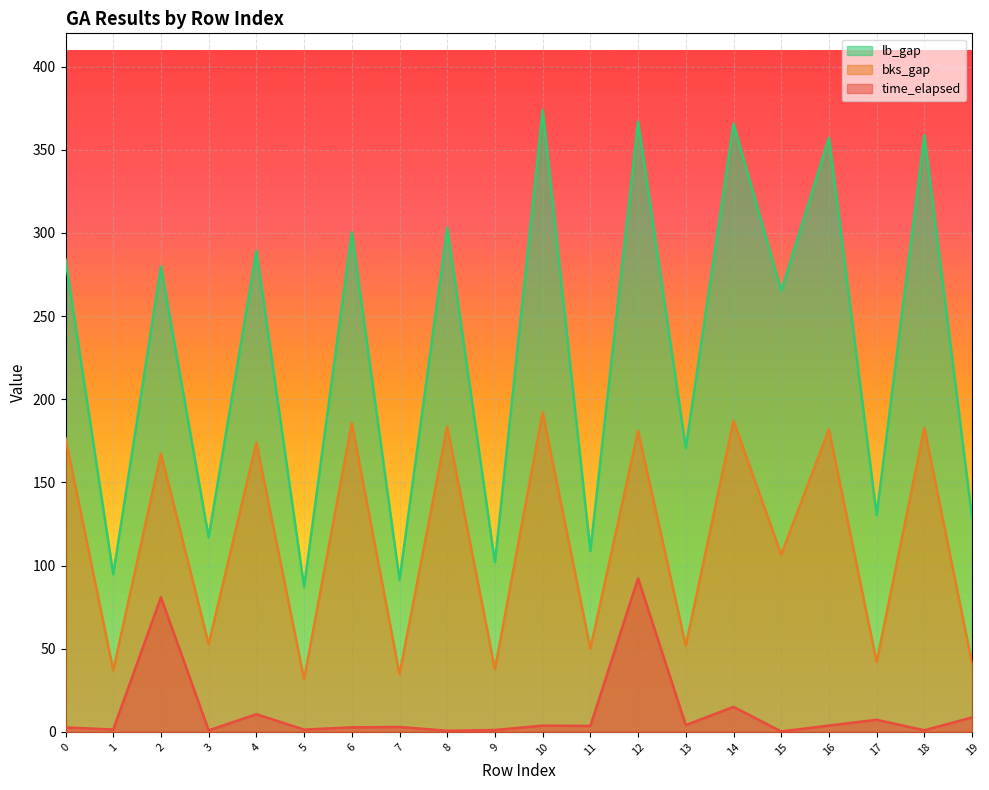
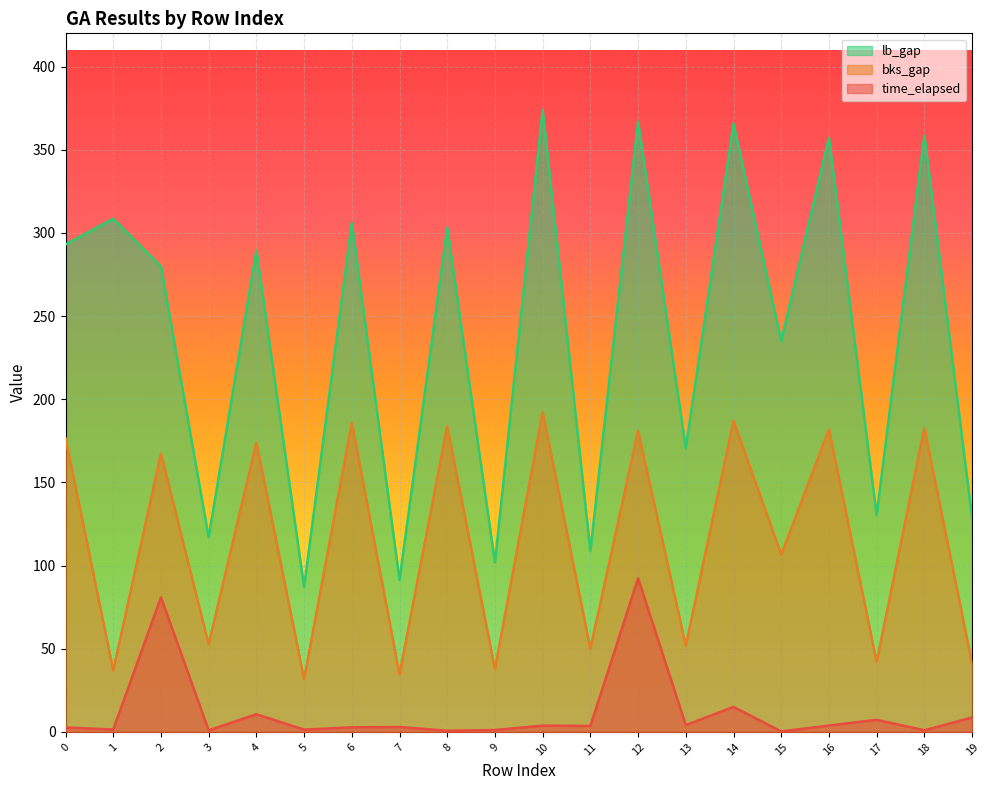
  {
    "lb_gap": {
-     "0": 284,
-     "1": 95,
+     "0": 293,
+     "1": 309,
      "2": 280,
      "3": 117,
      "4": 289,
      "5": 87,
-     "6": 300,
+     "6": 306,
      "7": 91,
      "8": 303,
      "9": 102,
      "10": 374,
      "11": 109,
      "12": 367,
      "13": 171,
      "14": 366,
-     "15": 265,
+     "15": 235,
      "16": 357,
      "17": 130,
      "18": 359,
      "19": 129
    }
  }
